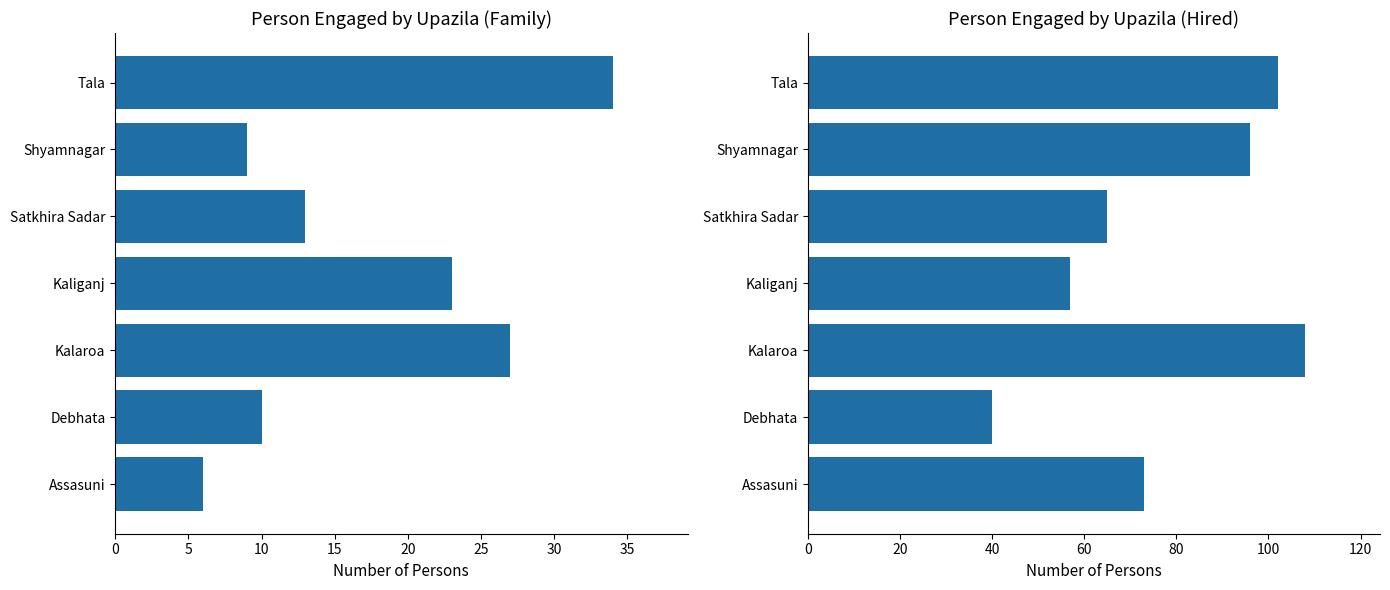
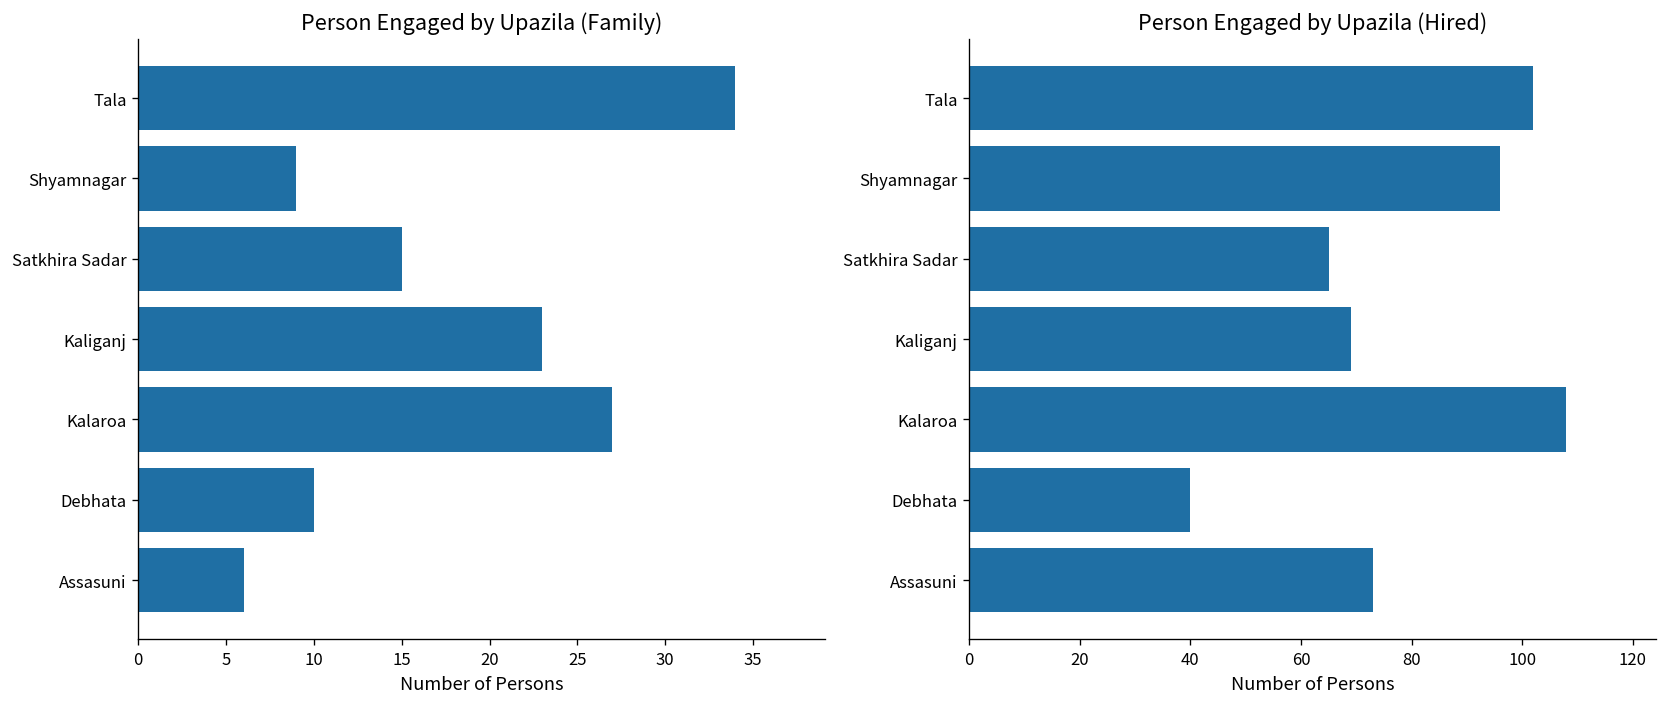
  {
    "Person Engaged by Upazila (Family)": {
      "Tala": 34,
      "Shyamnagar": 9,
-     "Satkhira Sadar": 13,
+     "Satkhira Sadar": 15,
      "Kaliganj": 23,
      "Kalaroa": 27,
      "Debhata": 10,
      "Assasuni": 6
    },
    "Person Engaged by Upazila (Hired)": {
      "Tala": 102,
      "Shyamnagar": 96,
      "Satkhira Sadar": 65,
-     "Kaliganj": 57,
+     "Kaliganj": 69,
      "Kalaroa": 108,
      "Debhata": 40,
      "Assasuni": 73
    }
  }
